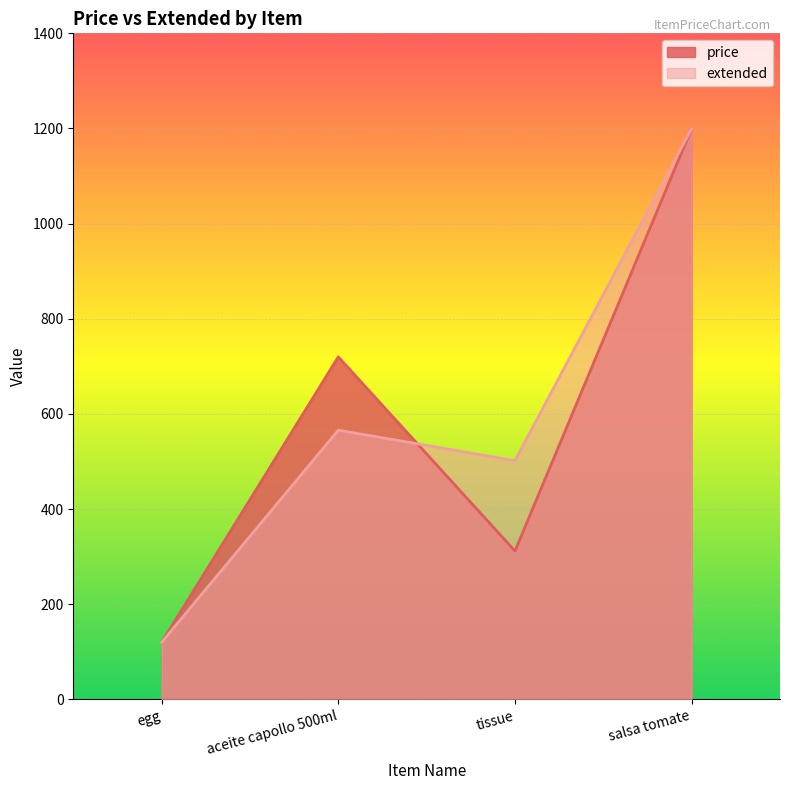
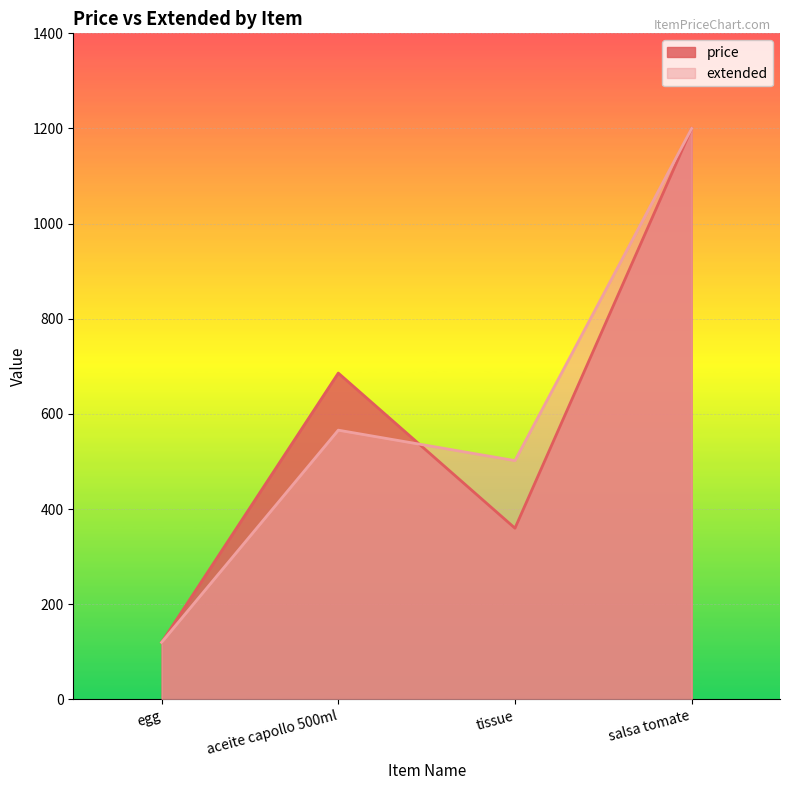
  {
    "price": {
-     "aceite capollo 500ml": 720,
-     "tissue": 310
+     "aceite capollo 500ml": 690,
+     "tissue": 360
    },
    "extended": {
      "aceite capollo 500ml": 570,
      "tissue": 500
    }
  }
